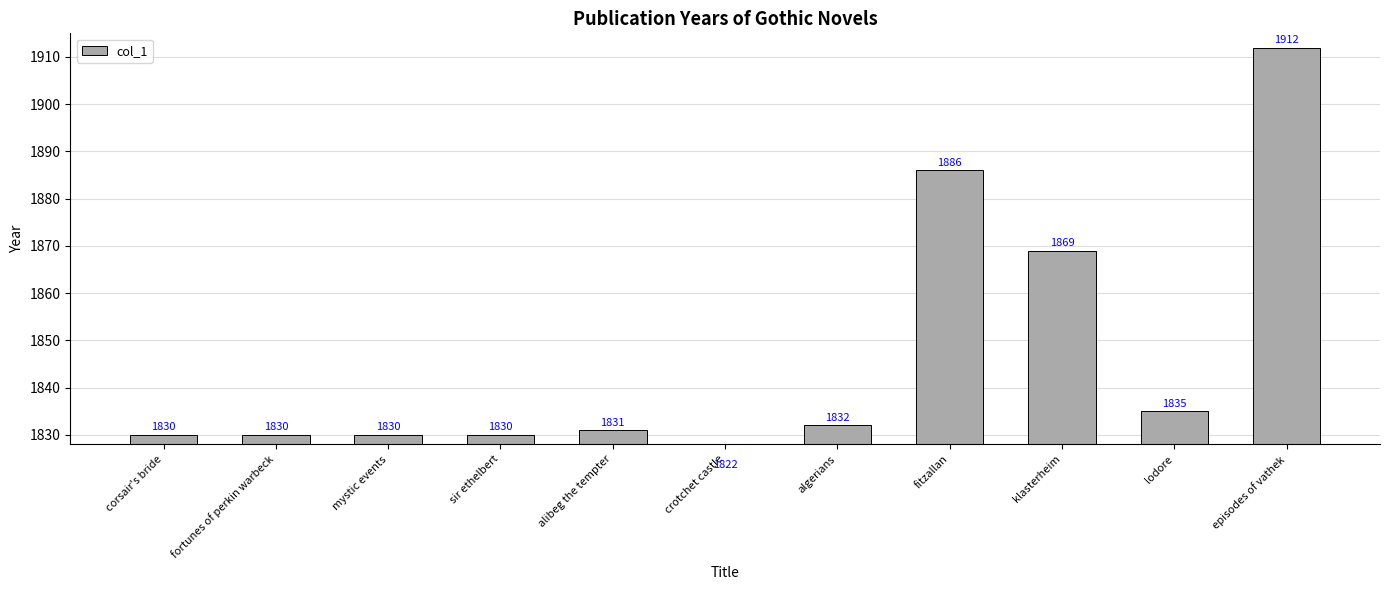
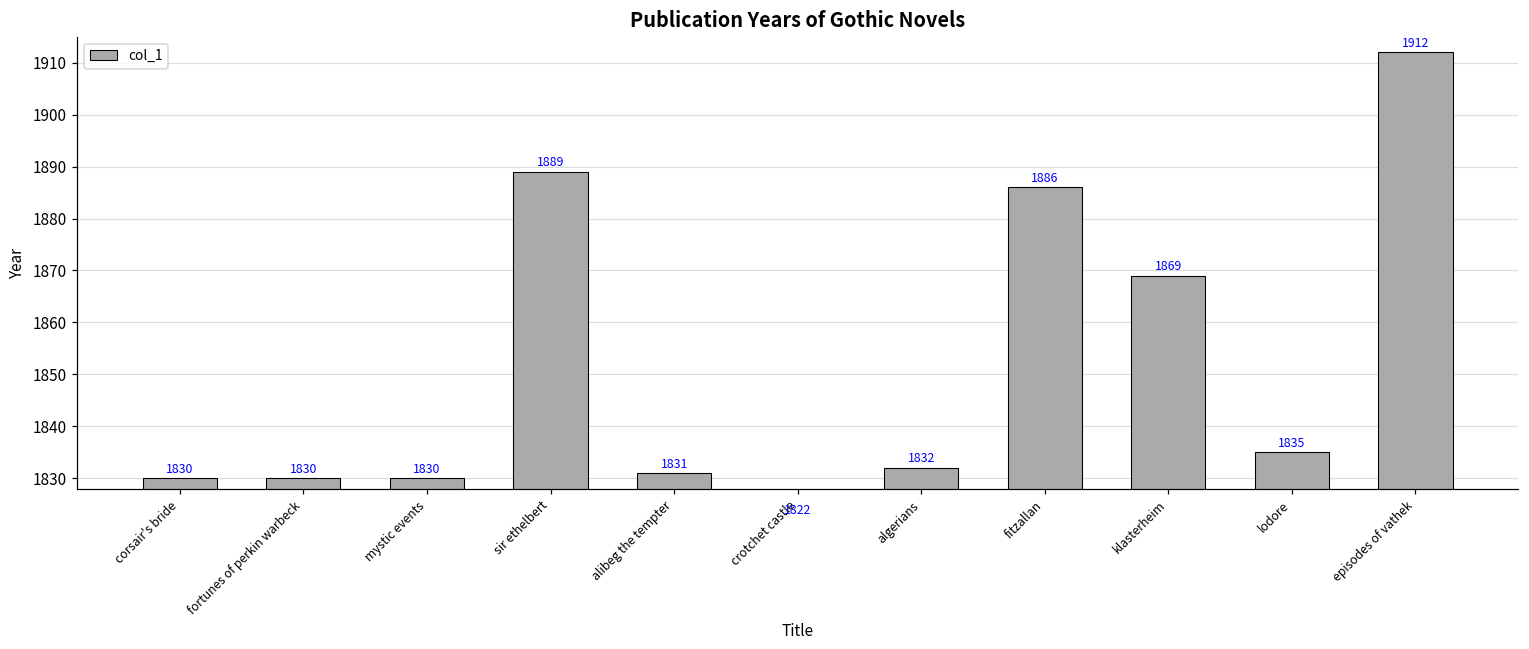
  {
    "corsair's bride": 1830,
    "fortunes of perkin warbeck": 1830,
    "mystic events": 1830,
-   "sir ethelbert": 1830,
+   "sir ethelbert": 1889,
    "alibeg the tempter": 1831,
    "algerians": 1832,
    "fitzallan": 1886,
    "klasterheim": 1869,
    "lodore": 1835,
    "episodes of vathek": 1912
  }
